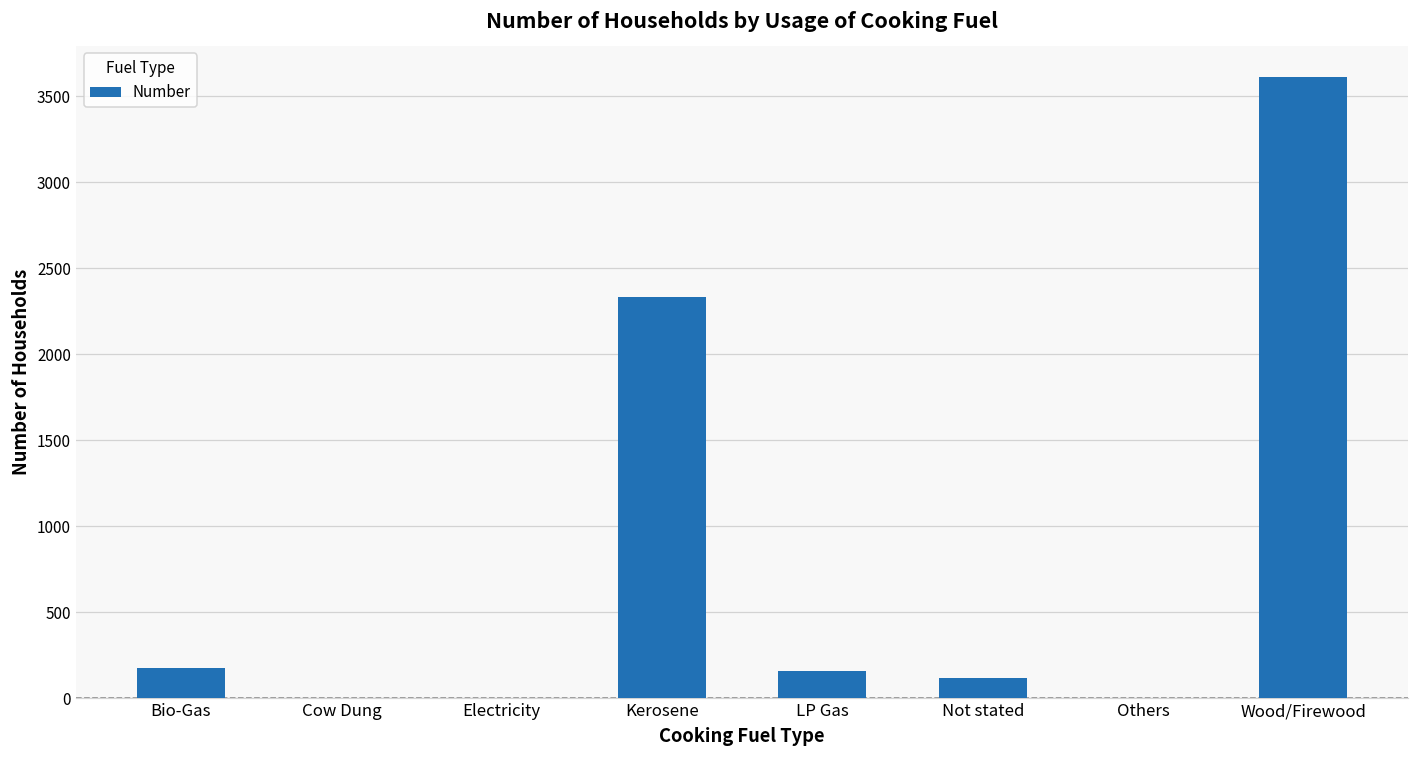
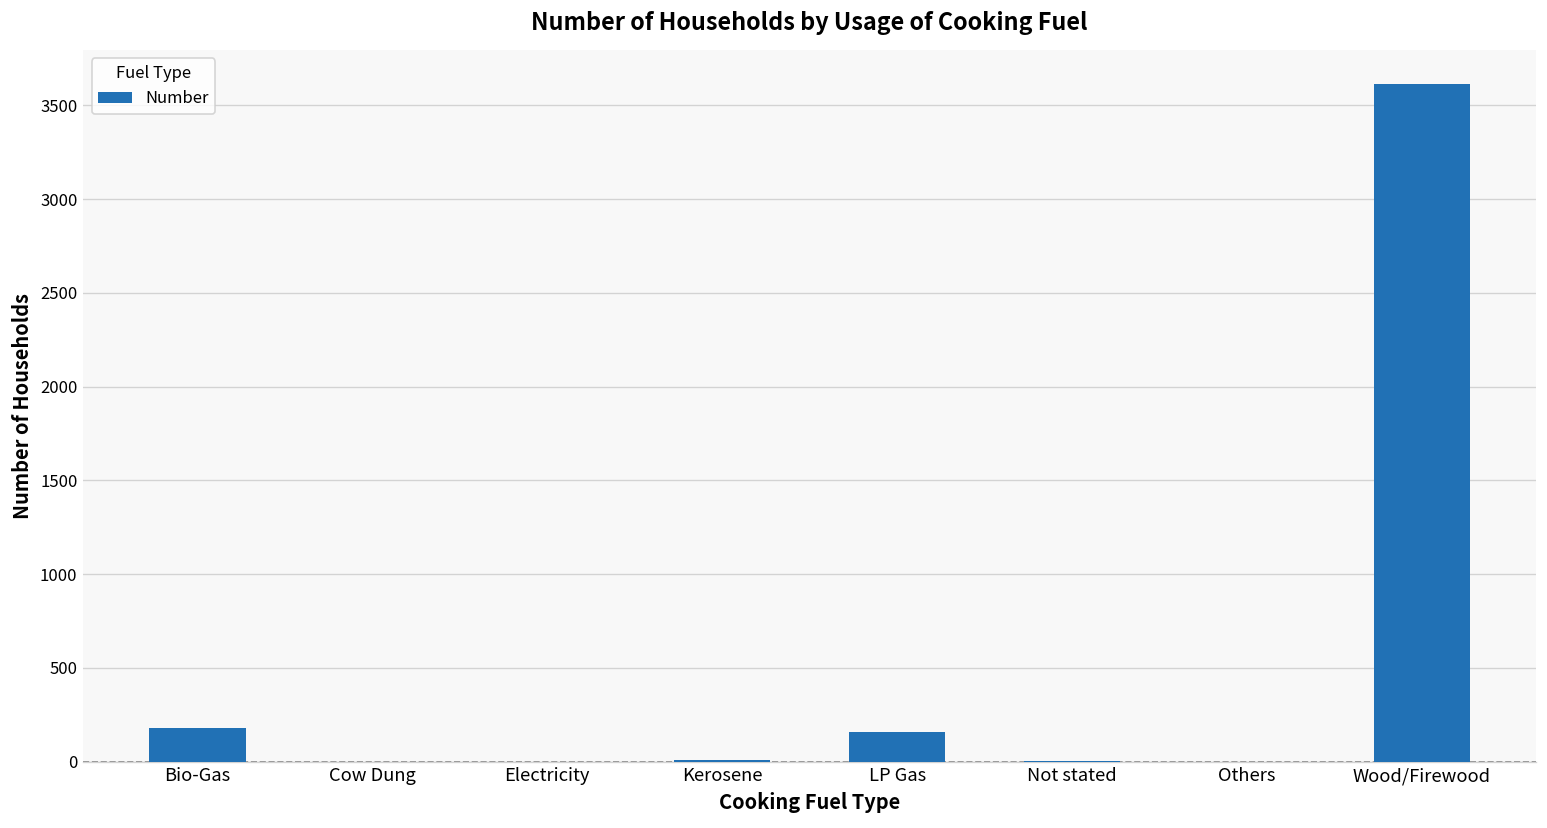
  {
    "Bio-Gas": 180,
    "Cow Dung": 0,
    "Electricity": 0,
-   "Kerosene": 2330,
+   "Kerosene": 10,
    "LP Gas": 160,
-   "Not stated": 120,
+   "Not stated": 10,
    "Others": 0,
    "Wood/Firewood": 3610
  }
